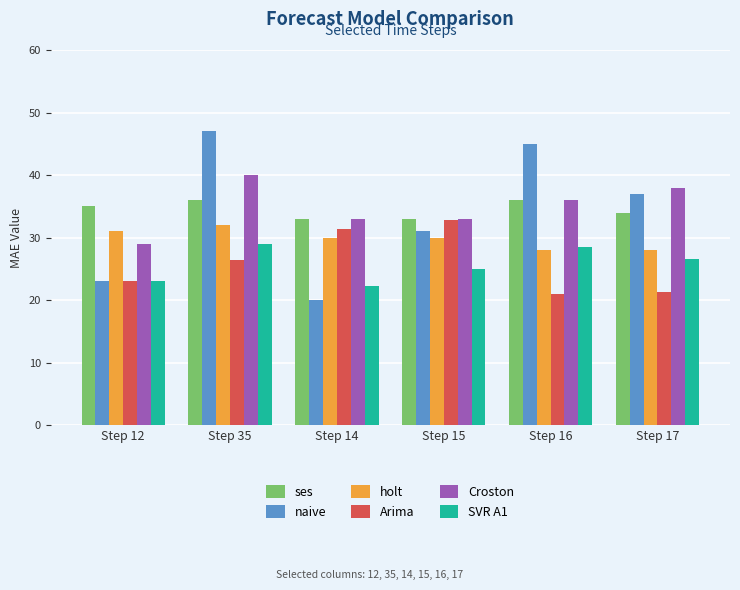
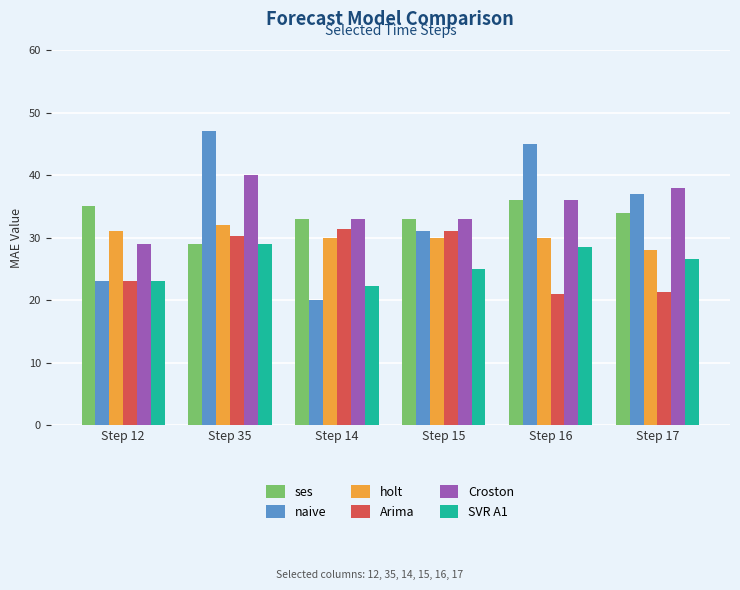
  {
    "ses": {
      "Step 12": 35,
-     "Step 35": 36,
+     "Step 35": 29,
      "Step 14": 33,
      "Step 15": 33,
      "Step 16": 36,
      "Step 17": 34
    },
    "naive": {
      "Step 12": 23,
      "Step 35": 47,
      "Step 14": 20,
      "Step 15": 31,
      "Step 16": 45,
      "Step 17": 37
    },
    "holt": {
      "Step 12": 31,
      "Step 35": 32,
      "Step 14": 30,
      "Step 15": 30,
-     "Step 16": 28,
+     "Step 16": 30,
      "Step 17": 28
    },
    "Arima": {
      "Step 12": 23,
-     "Step 35": 26,
+     "Step 35": 30,
      "Step 14": 31,
-     "Step 15": 33,
+     "Step 15": 31,
      "Step 16": 21,
      "Step 17": 21
    },
    "Croston": {
      "Step 12": 29,
      "Step 35": 40,
      "Step 14": 33,
      "Step 15": 33,
      "Step 16": 36,
      "Step 17": 38
    },
    "SVR A1": {
      "Step 12": 23,
      "Step 35": 29,
      "Step 14": 22,
      "Step 15": 25,
      "Step 16": 29,
      "Step 17": 27
    }
  }
